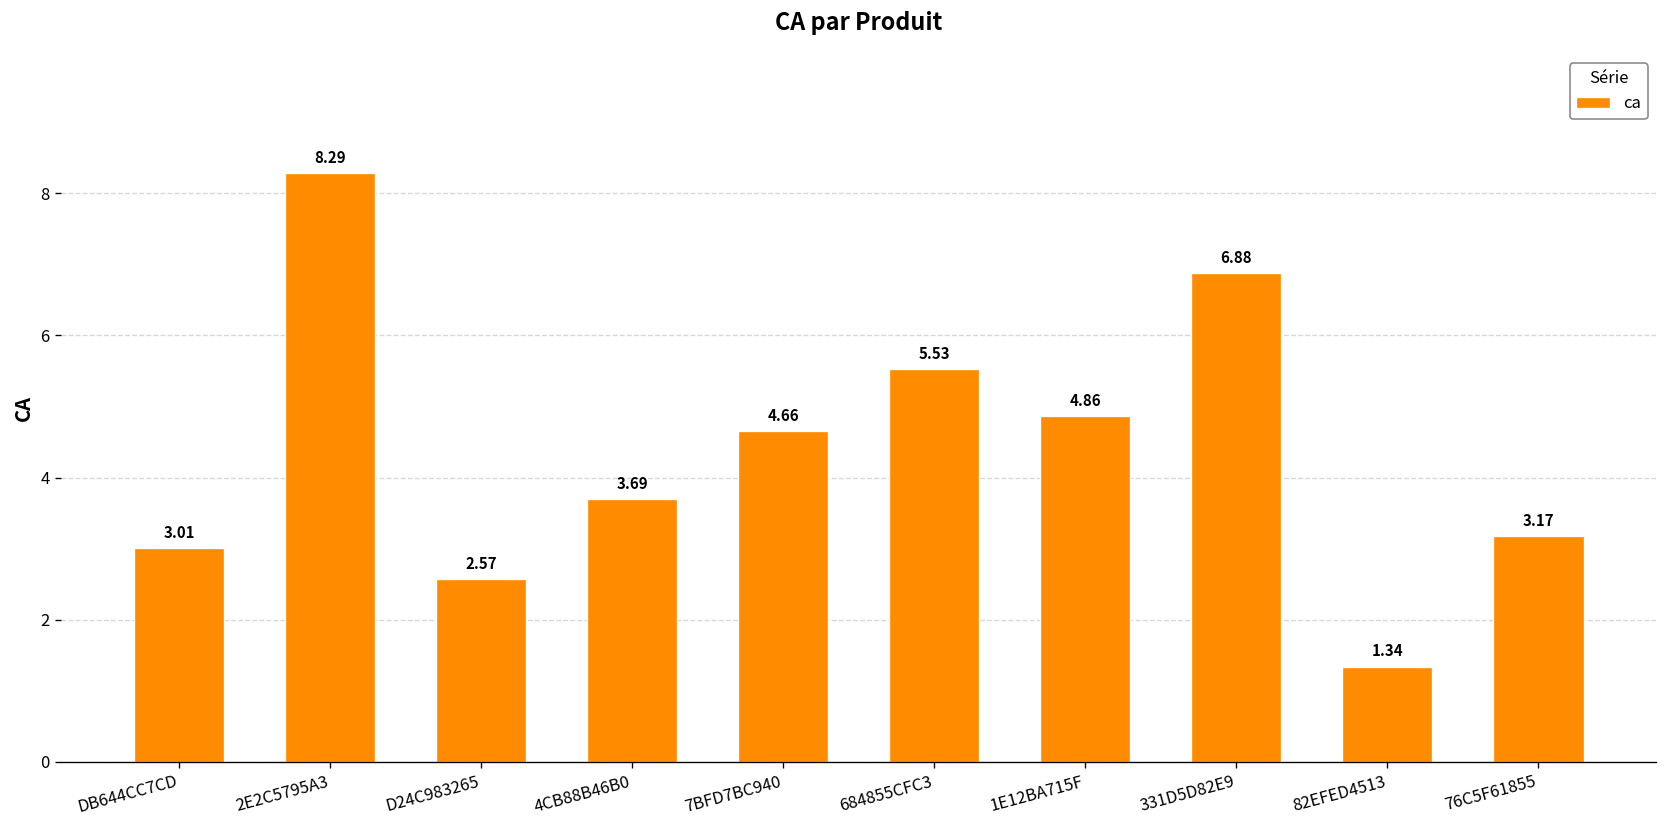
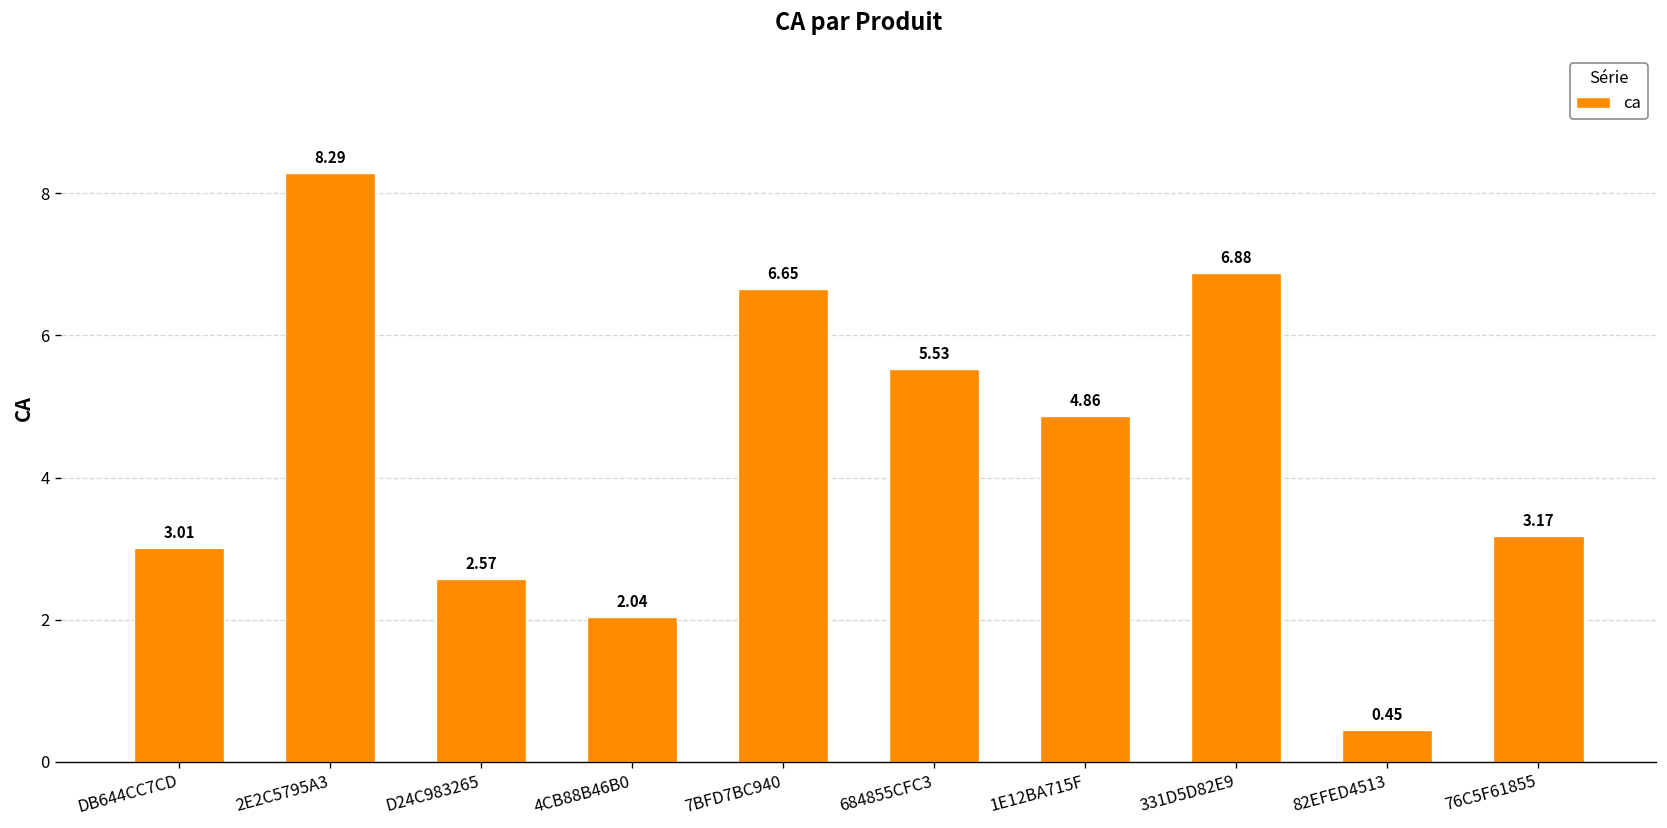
  {
    "DB644CC7CD": 3.01,
    "2E2C5795A3": 8.29,
    "D24C983265": 2.57,
-   "4CB88B46B0": 3.69,
-   "7BFD7BC940": 4.66,
+   "4CB88B46B0": 2.04,
+   "7BFD7BC940": 6.65,
    "684855CFC3": 5.53,
    "1E12BA715F": 4.86,
    "331D5D82E9": 6.88,
-   "82EFED4513": 1.34,
+   "82EFED4513": 0.45,
    "76C5F61855": 3.17
  }
